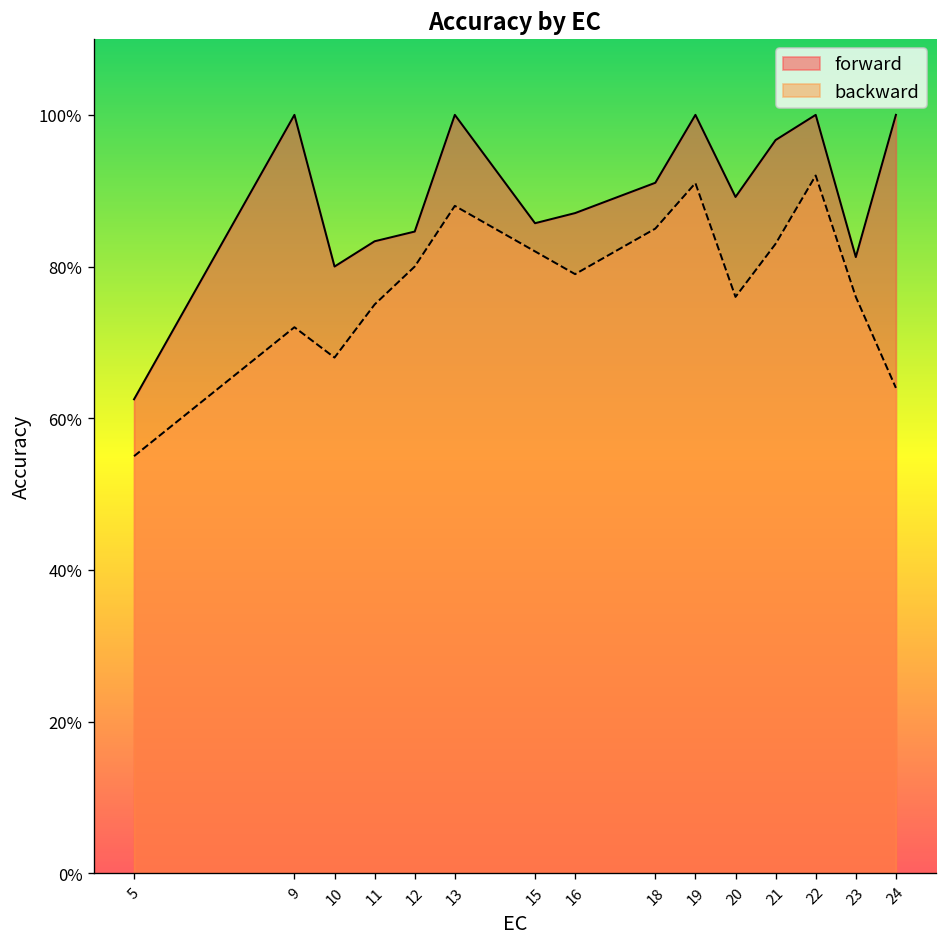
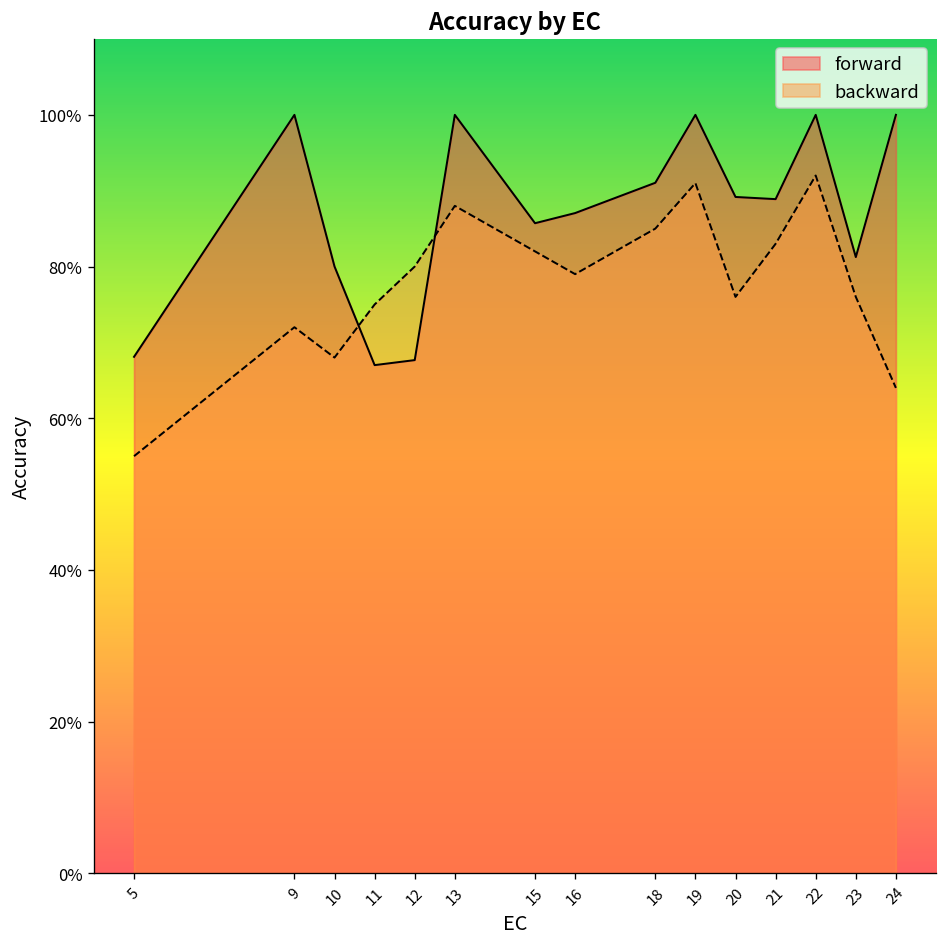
  {
    "forward": {
-     "5": "63%",
+     "5": "68%",
      "9": "100%",
      "10": "80%",
-     "11": "83%",
-     "12": "85%",
+     "11": "67%",
+     "12": "68%",
      "13": "100%",
      "15": "86%",
      "16": "87%",
      "18": "91%",
      "19": "100%",
      "20": "89%",
-     "21": "97%",
+     "21": "89%",
      "22": "100%",
      "23": "81%",
      "24": "100%"
    },
    "backward": {
      "5": "55%",
      "9": "72%",
      "10": "68%",
      "11": "75%",
      "12": "80%",
      "13": "88%",
      "15": "82%",
      "16": "79%",
      "18": "85%",
      "19": "91%",
      "20": "76%",
      "21": "83%",
      "22": "92%",
      "23": "76%",
      "24": "64%"
    }
  }
